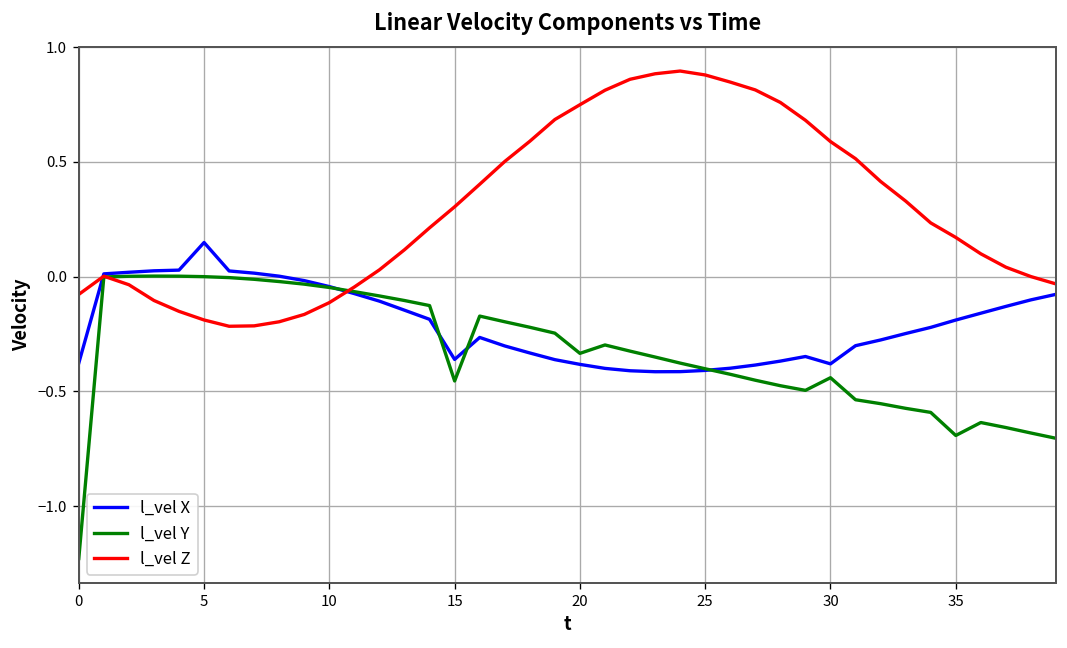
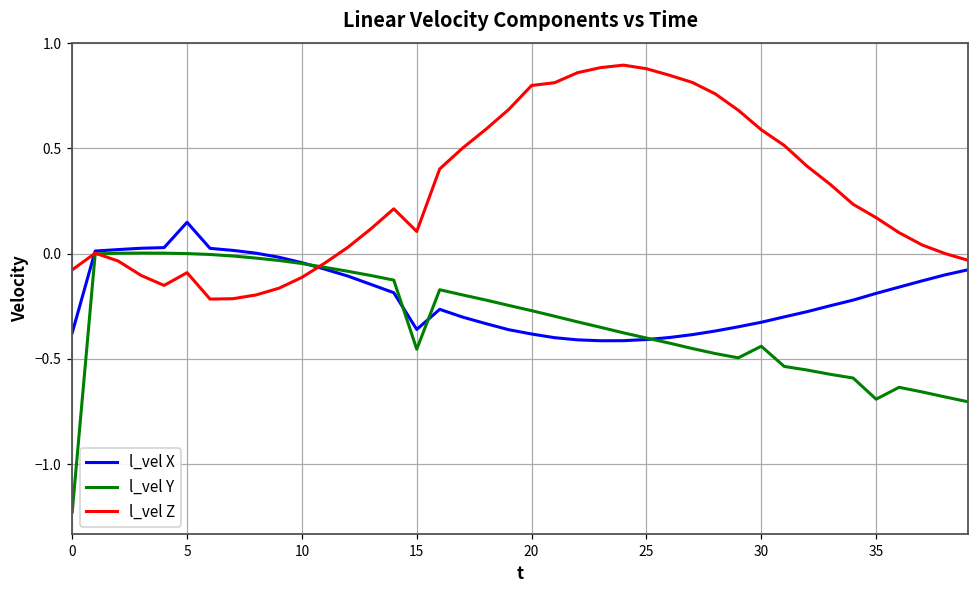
  {
    "l_vel X": {
      "0": -0.38,
      "5": 0.15,
      "15": -0.36,
      "20": -0.38,
-     "30": -0.38,
+     "30": -0.33,
      "35": -0.19
    },
    "l_vel Y": {
      "0": -1.23,
      "5": 0.00,
      "15": -0.45,
-     "20": -0.33,
+     "20": -0.27,
      "30": -0.44,
      "35": -0.69
    },
    "l_vel Z": {
      "0": -0.08,
-     "5": -0.19,
+     "5": -0.09,
      "10": -0.11,
-     "15": 0.30,
-     "20": 0.75,
+     "15": 0.11,
+     "20": 0.80,
      "25": 0.88,
      "30": 0.59,
      "35": 0.17
    }
  }
